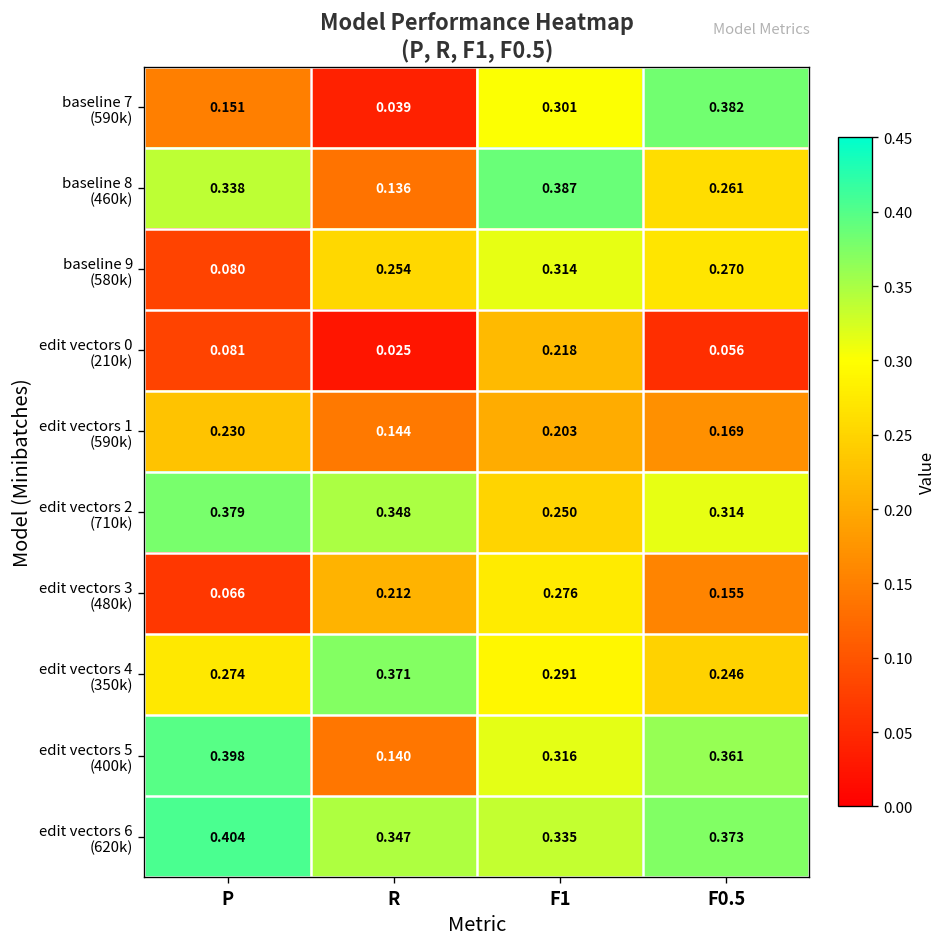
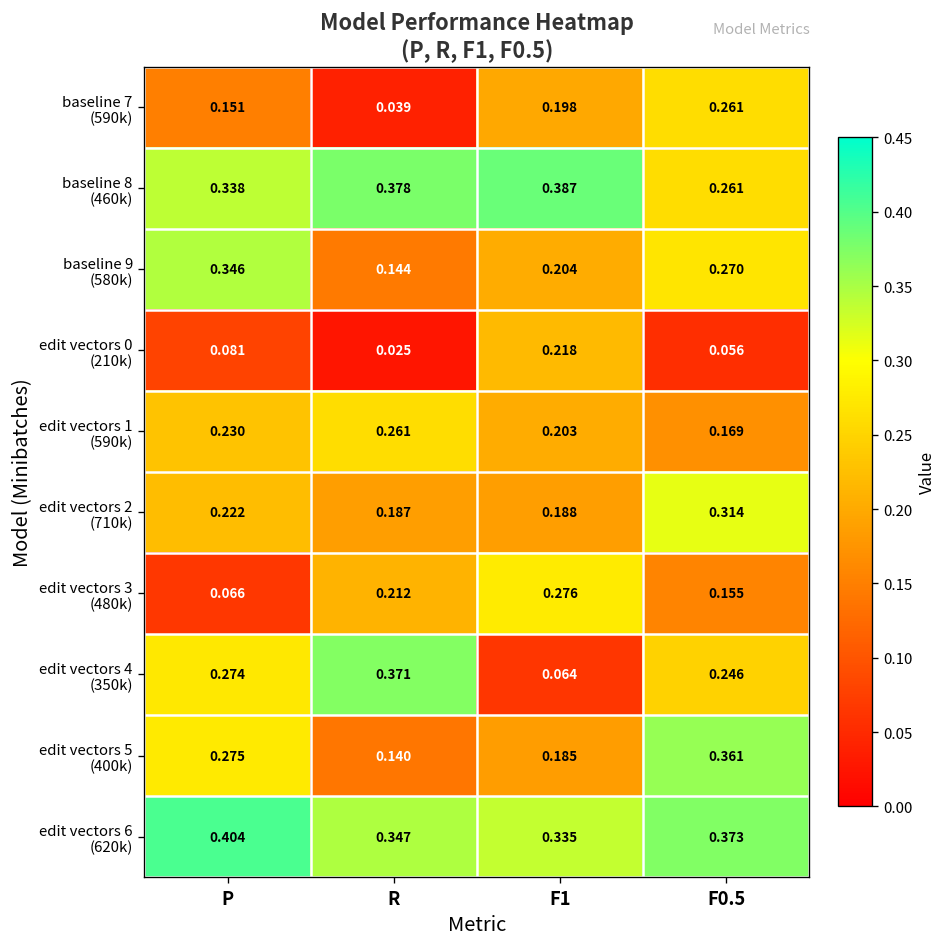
  {
    "baseline 7 (590k)": {
      "P": 0.151,
      "R": 0.039,
-     "F1": 0.301,
-     "F0.5": 0.382
+     "F1": 0.198,
+     "F0.5": 0.261
    },
    "baseline 8 (460k)": {
      "P": 0.338,
-     "R": 0.136,
+     "R": 0.378,
      "F1": 0.387,
      "F0.5": 0.261
    },
    "baseline 9 (580k)": {
-     "P": 0.080,
-     "R": 0.254,
-     "F1": 0.314,
+     "P": 0.346,
+     "R": 0.144,
+     "F1": 0.204,
      "F0.5": 0.270
    },
    "edit vectors 0 (210k)": {
      "P": 0.081,
      "R": 0.025,
      "F1": 0.218,
      "F0.5": 0.056
    },
    "edit vectors 1 (590k)": {
      "P": 0.230,
-     "R": 0.144,
+     "R": 0.261,
      "F1": 0.203,
      "F0.5": 0.169
    },
    "edit vectors 2 (710k)": {
-     "P": 0.379,
-     "R": 0.348,
-     "F1": 0.250,
+     "P": 0.222,
+     "R": 0.187,
+     "F1": 0.188,
      "F0.5": 0.314
    },
    "edit vectors 3 (480k)": {
      "P": 0.066,
      "R": 0.212,
      "F1": 0.276,
      "F0.5": 0.155
    },
    "edit vectors 4 (350k)": {
      "P": 0.274,
      "R": 0.371,
-     "F1": 0.291,
+     "F1": 0.064,
      "F0.5": 0.246
    },
    "edit vectors 5 (400k)": {
-     "P": 0.398,
+     "P": 0.275,
      "R": 0.140,
-     "F1": 0.316,
+     "F1": 0.185,
      "F0.5": 0.361
    },
    "edit vectors 6 (620k)": {
      "P": 0.404,
      "R": 0.347,
      "F1": 0.335,
      "F0.5": 0.373
    }
  }
